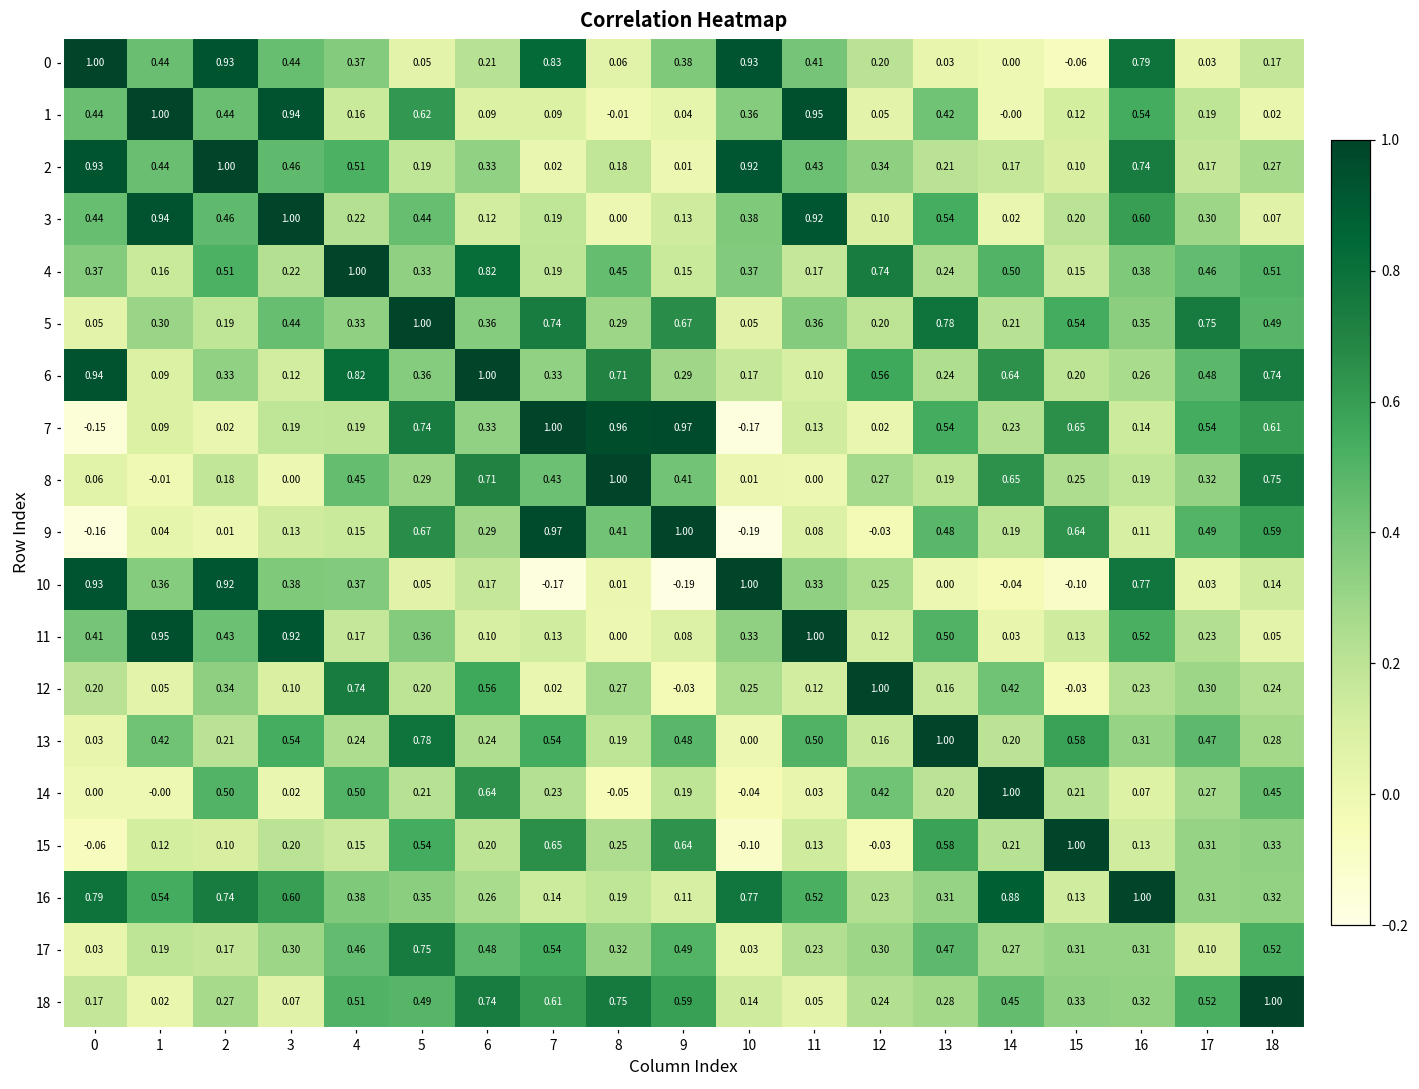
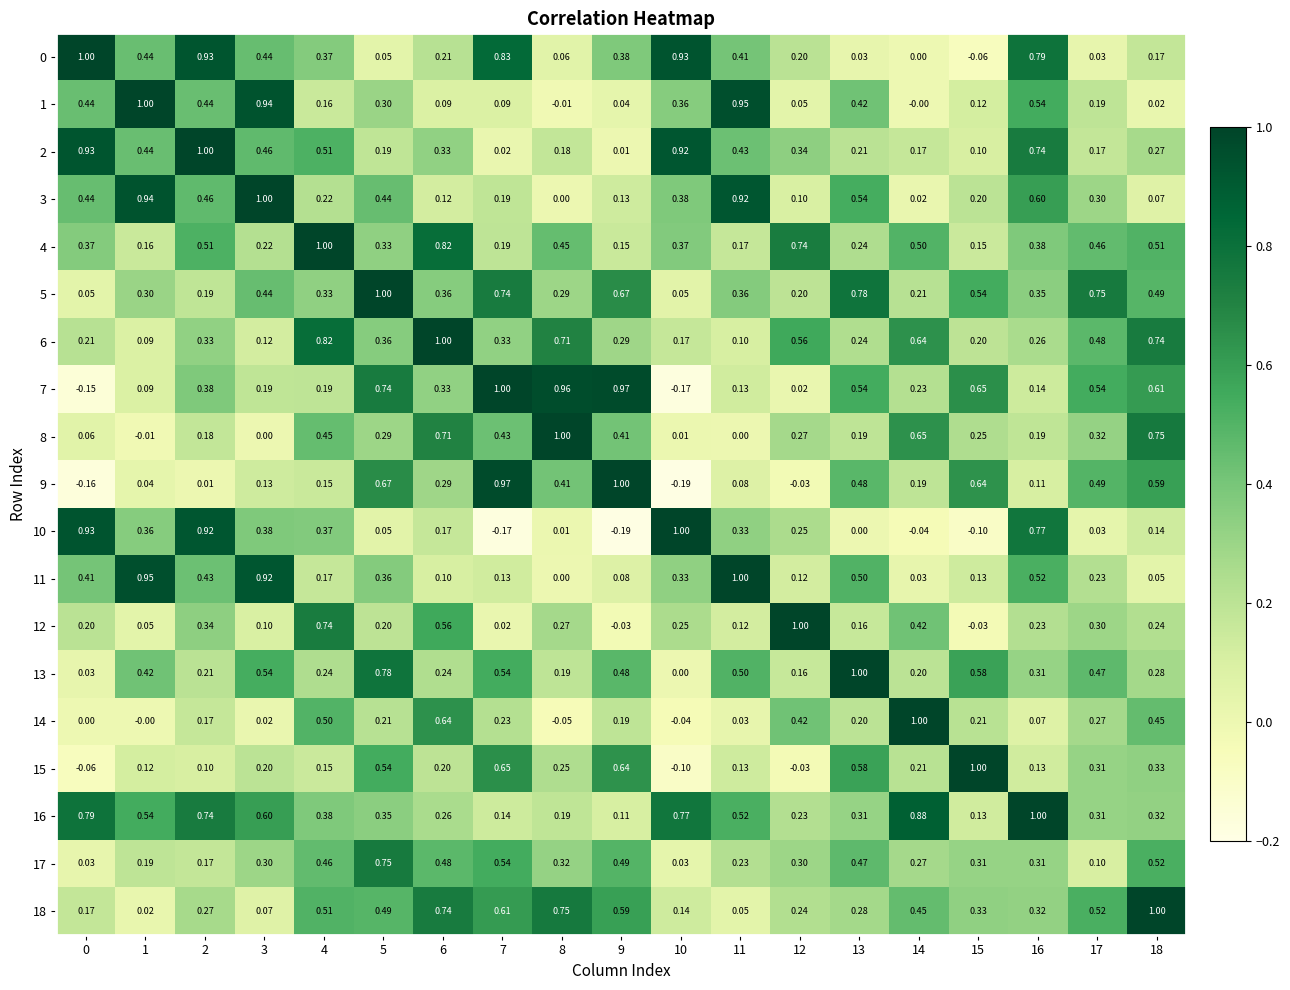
  {
    "1": {
      "0": 0.44,
      "1": 1.00,
      "2": 0.44,
      "3": 0.94,
      "4": 0.16,
-     "5": 0.62,
+     "5": 0.30,
      "6": 0.09,
      "7": 0.09,
      "8": -0.01,
      "9": 0.04,
      "10": 0.36,
      "11": 0.95,
      "12": 0.05,
      "13": 0.42,
      "14": -0.00,
      "15": 0.12,
      "16": 0.54,
      "17": 0.19,
      "18": 0.02
    },
    "6": {
-     "0": 0.94,
+     "0": 0.21,
      "1": 0.09,
      "2": 0.33,
      "3": 0.12,
      "4": 0.82,
      "5": 0.36,
      "6": 1.00,
      "7": 0.33,
      "8": 0.71,
      "9": 0.29,
      "10": 0.17,
      "11": 0.10,
      "12": 0.56,
      "13": 0.24,
      "14": 0.64,
      "15": 0.20,
      "16": 0.26,
      "17": 0.48,
      "18": 0.74
    },
    "7": {
      "0": -0.15,
      "1": 0.09,
-     "2": 0.02,
+     "2": 0.38,
      "3": 0.19,
      "4": 0.19,
      "5": 0.74,
      "6": 0.33,
      "7": 1.00,
      "8": 0.96,
      "9": 0.97,
      "10": -0.17,
      "11": 0.13,
      "12": 0.02,
      "13": 0.54,
      "14": 0.23,
      "15": 0.65,
      "16": 0.14,
      "17": 0.54,
      "18": 0.61
    },
    "14": {
      "0": 0.00,
      "1": -0.00,
-     "2": 0.50,
+     "2": 0.17,
      "3": 0.02,
      "4": 0.50,
      "5": 0.21,
      "6": 0.64,
      "7": 0.23,
      "8": -0.05,
      "9": 0.19,
      "10": -0.04,
      "11": 0.03,
      "12": 0.42,
      "13": 0.20,
      "14": 1.00,
      "15": 0.21,
      "16": 0.07,
      "17": 0.27,
      "18": 0.45
    }
  }
